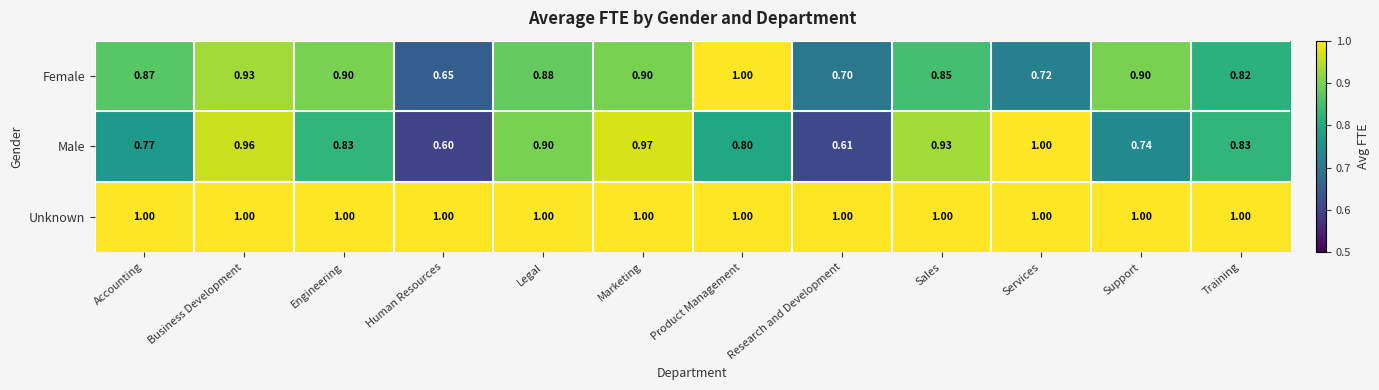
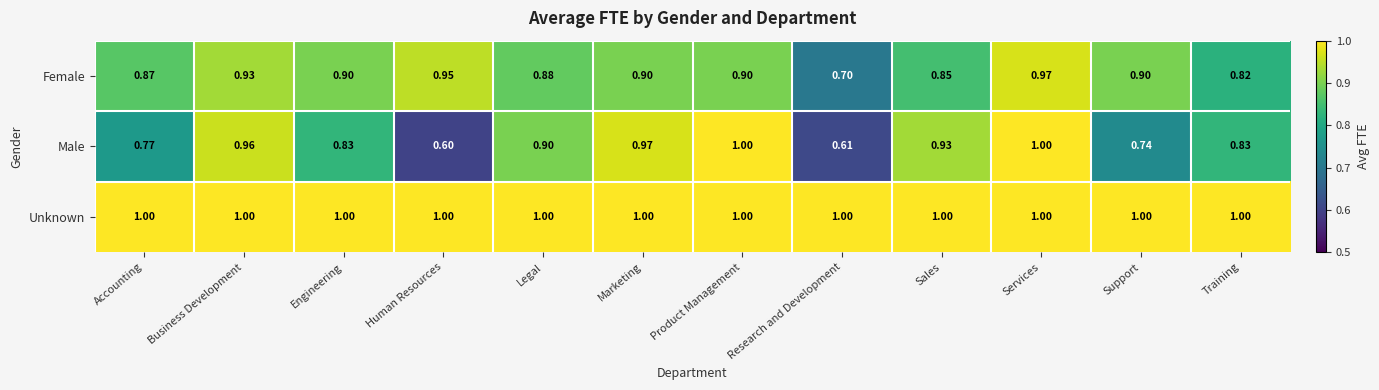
  {
    "Female": {
      "Accounting": 0.87,
      "Business Development": 0.93,
      "Engineering": 0.90,
-     "Human Resources": 0.65,
+     "Human Resources": 0.95,
      "Legal": 0.88,
      "Marketing": 0.90,
-     "Product Management": 1.00,
+     "Product Management": 0.90,
      "Research and Development": 0.70,
      "Sales": 0.85,
-     "Services": 0.72,
+     "Services": 0.97,
      "Support": 0.90,
      "Training": 0.82
    },
    "Male": {
      "Accounting": 0.77,
      "Business Development": 0.96,
      "Engineering": 0.83,
      "Human Resources": 0.60,
      "Legal": 0.90,
      "Marketing": 0.97,
-     "Product Management": 0.80,
+     "Product Management": 1.00,
      "Research and Development": 0.61,
      "Sales": 0.93,
      "Services": 1.00,
      "Support": 0.74,
      "Training": 0.83
    },
    "Unknown": {
      "Accounting": 1.00,
      "Business Development": 1.00,
      "Engineering": 1.00,
      "Human Resources": 1.00,
      "Legal": 1.00,
      "Marketing": 1.00,
      "Product Management": 1.00,
      "Research and Development": 1.00,
      "Sales": 1.00,
      "Services": 1.00,
      "Support": 1.00,
      "Training": 1.00
    }
  }
